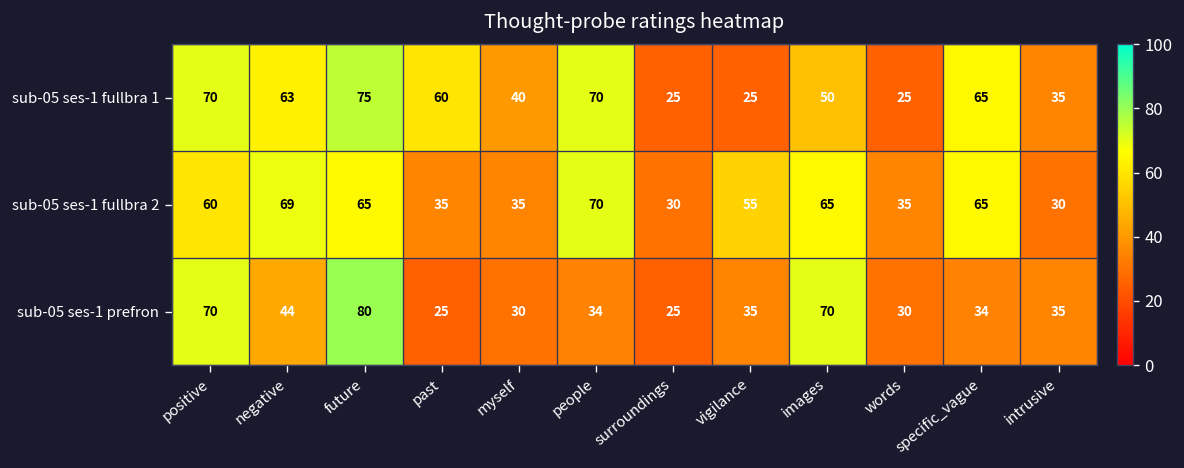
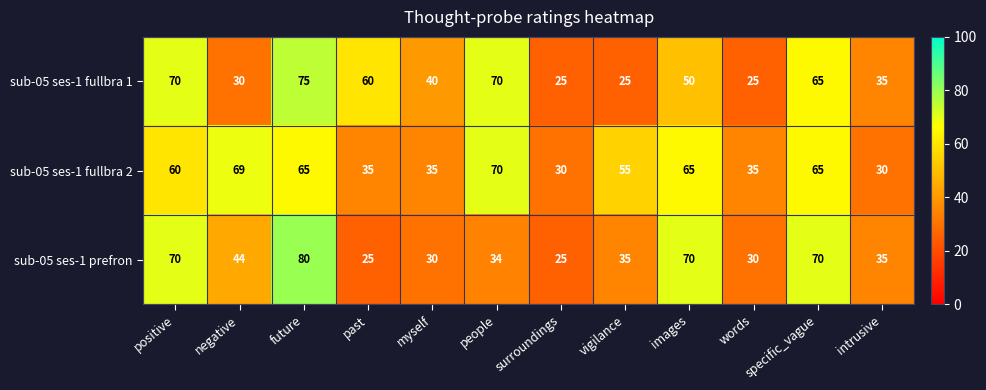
  {
    "sub-05 ses-1 fullbra 1": {
      "positive": 70,
-     "negative": 63,
+     "negative": 30,
      "future": 75,
      "past": 60,
      "myself": 40,
      "people": 70,
      "surroundings": 25,
      "vigilance": 25,
      "images": 50,
      "words": 25,
      "specific_vague": 65,
      "intrusive": 35
    },
    "sub-05 ses-1 fullbra 2": {
      "positive": 60,
      "negative": 69,
      "future": 65,
      "past": 35,
      "myself": 35,
      "people": 70,
      "surroundings": 30,
      "vigilance": 55,
      "images": 65,
      "words": 35,
      "specific_vague": 65,
      "intrusive": 30
    },
    "sub-05 ses-1 prefron": {
      "positive": 70,
      "negative": 44,
      "future": 80,
      "past": 25,
      "myself": 30,
      "people": 34,
      "surroundings": 25,
      "vigilance": 35,
      "images": 70,
      "words": 30,
-     "specific_vague": 34,
+     "specific_vague": 70,
      "intrusive": 35
    }
  }
